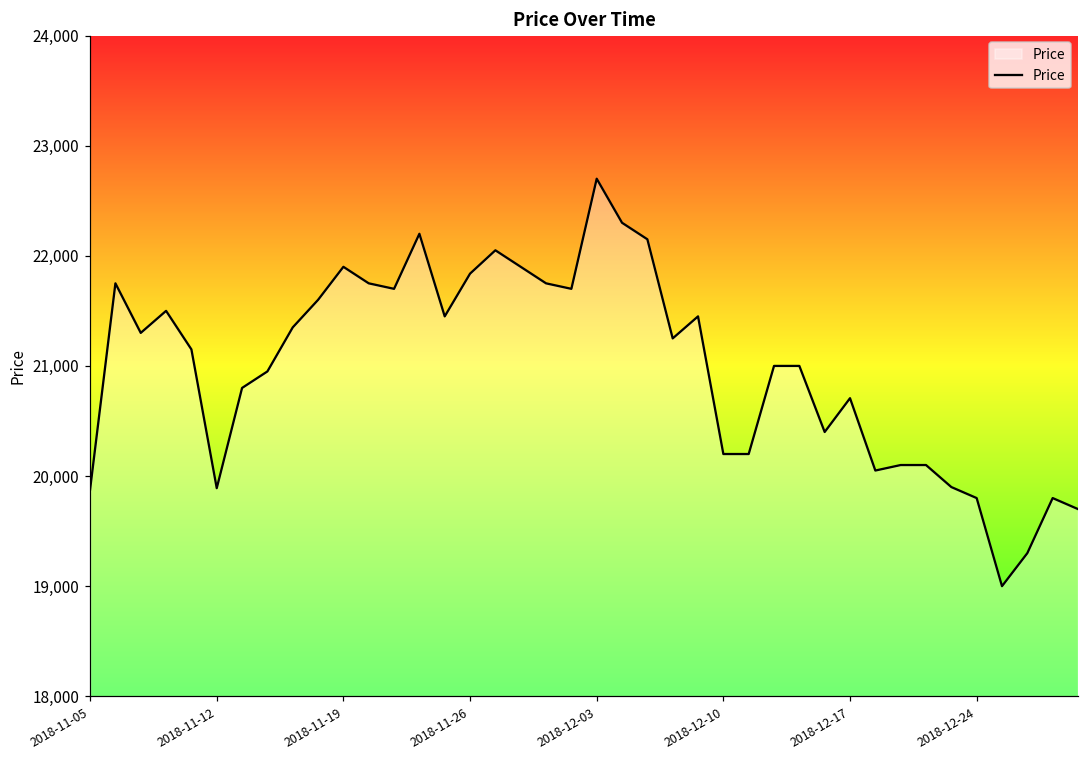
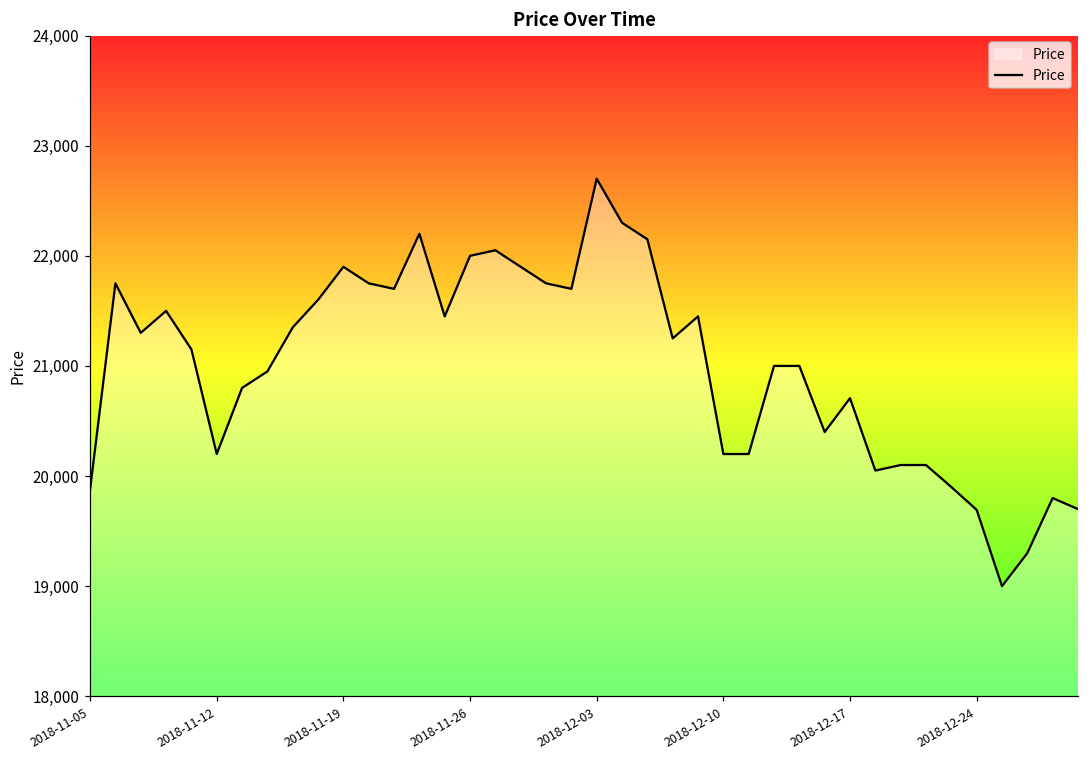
  {
    "2018-11-05": "19,880",
-   "2018-11-12": "19,890",
+   "2018-11-12": "20,200",
    "2018-11-19": "21,900",
-   "2018-11-26": "21,840",
+   "2018-11-26": "22,000",
    "2018-12-03": "22,700",
    "2018-12-10": "20,200",
    "2018-12-17": "20,710",
-   "2018-12-24": "19,800"
+   "2018-12-24": "19,690"
  }
